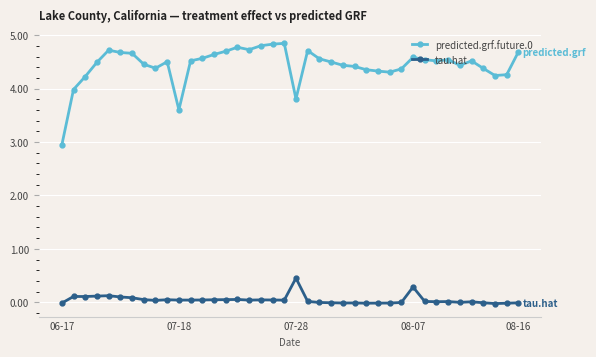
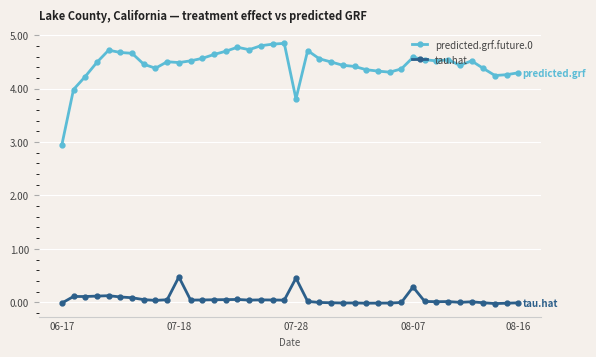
  {
    "predicted.grf.future.0": {
      "06-17": 2.9,
-     "07-18": 3.6,
+     "07-18": 4.5,
      "07-28": 3.8,
      "08-07": 4.6,
-     "08-16": 4.7
+     "08-16": 4.3
    },
    "tau.hat": {
      "06-17": 0.0,
-     "07-18": 0.0,
+     "07-18": 0.5,
      "07-28": 0.5,
      "08-07": 0.3,
      "08-16": 0.0
    }
  }
